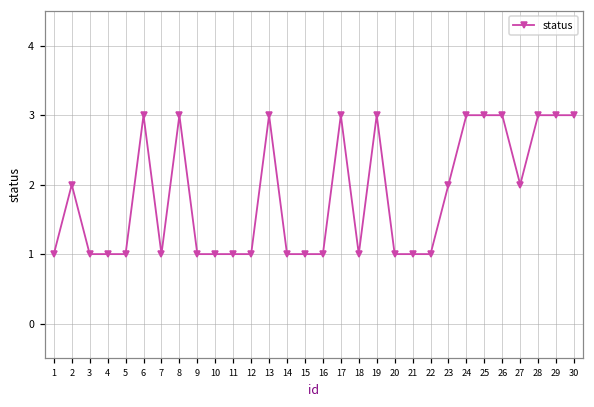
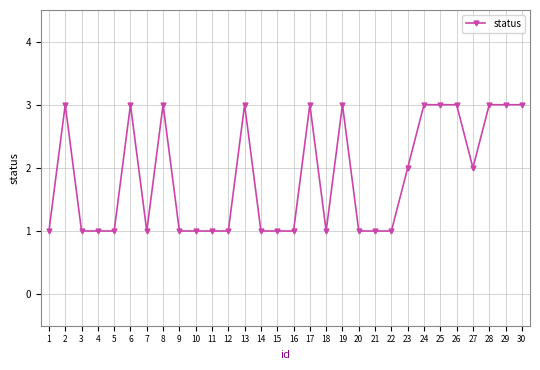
  {
    "1": 1,
-   "2": 2,
+   "2": 3,
    "3": 1,
    "4": 1,
    "5": 1,
    "6": 3,
    "7": 1,
    "8": 3,
    "9": 1,
    "10": 1,
    "11": 1,
    "12": 1,
    "13": 3,
    "14": 1,
    "15": 1,
    "16": 1,
    "17": 3,
    "18": 1,
    "19": 3,
    "20": 1,
    "21": 1,
    "22": 1,
    "23": 2,
    "24": 3,
    "25": 3,
    "26": 3,
    "27": 2,
    "28": 3,
    "29": 3,
    "30": 3
  }
